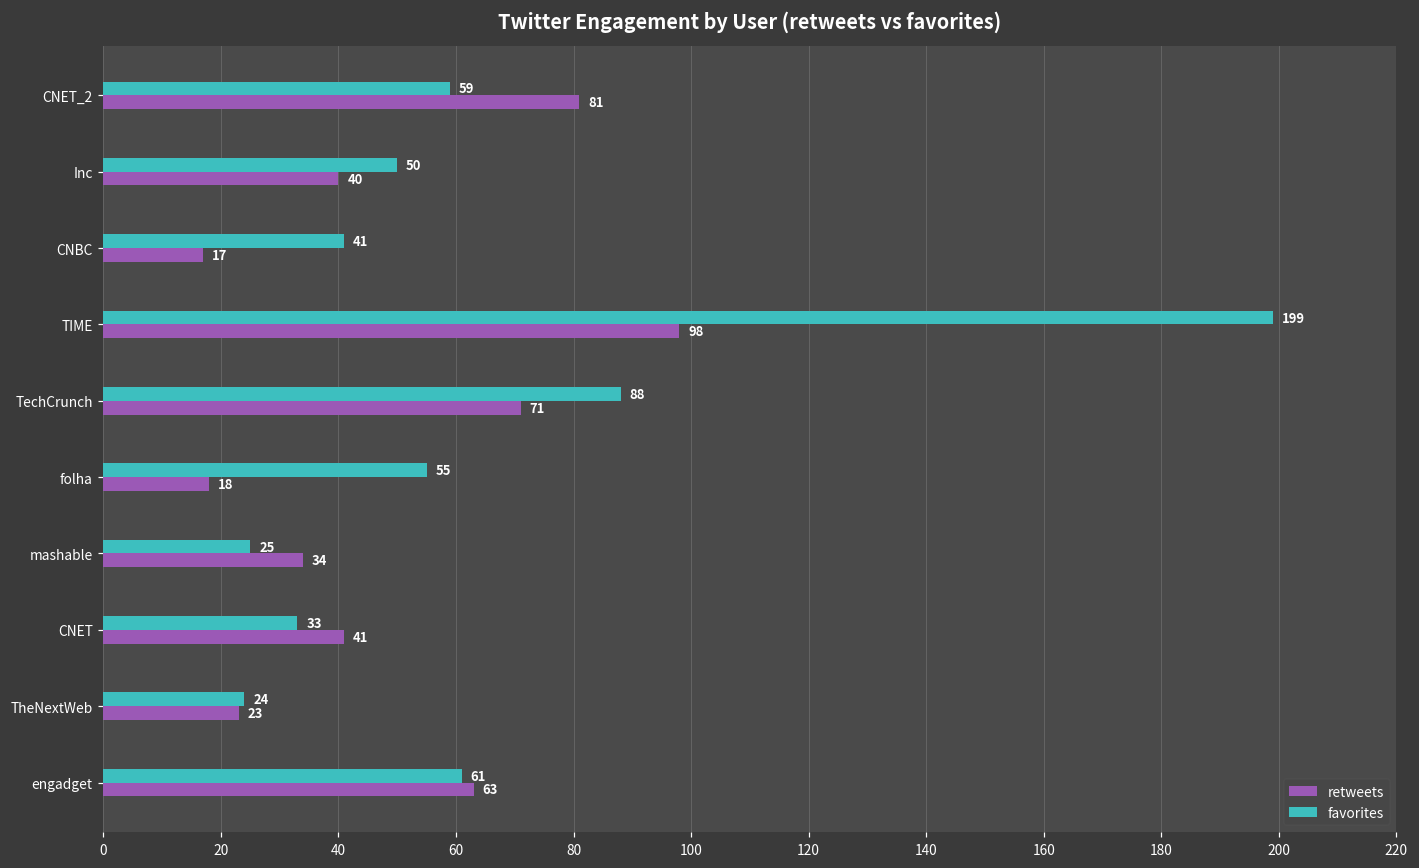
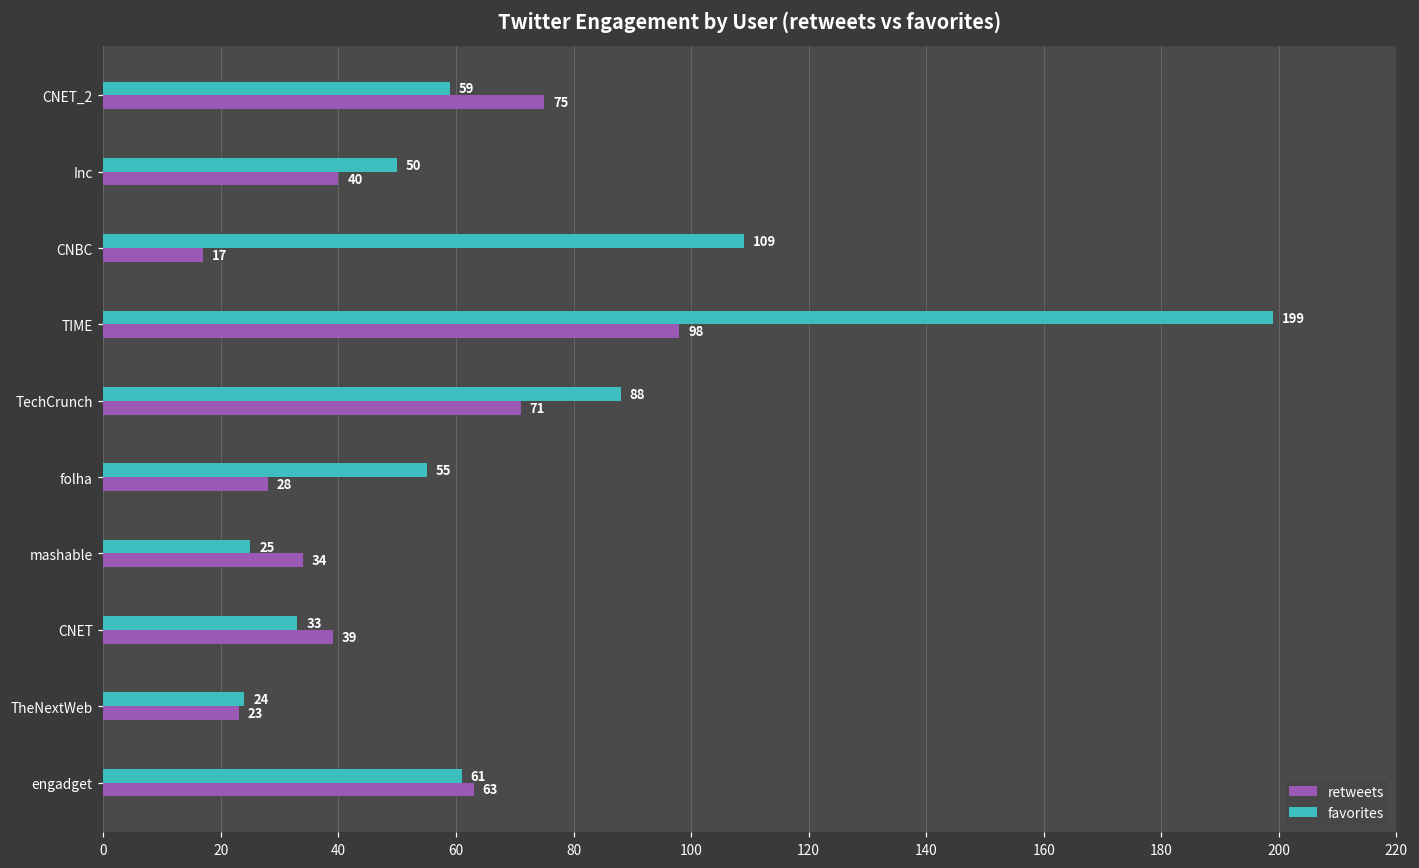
  {
    "retweets": {
-     "CNET_2": 81,
+     "CNET_2": 75,
      "Inc": 40,
      "CNBC": 17,
      "TIME": 98,
      "TechCrunch": 71,
-     "folha": 18,
+     "folha": 28,
      "mashable": 34,
-     "CNET": 41,
+     "CNET": 39,
      "TheNextWeb": 23,
      "engadget": 63
    },
    "favorites": {
      "CNET_2": 59,
      "Inc": 50,
-     "CNBC": 41,
+     "CNBC": 109,
      "TIME": 199,
      "TechCrunch": 88,
      "folha": 55,
      "mashable": 25,
      "CNET": 33,
      "TheNextWeb": 24,
      "engadget": 61
    }
  }
